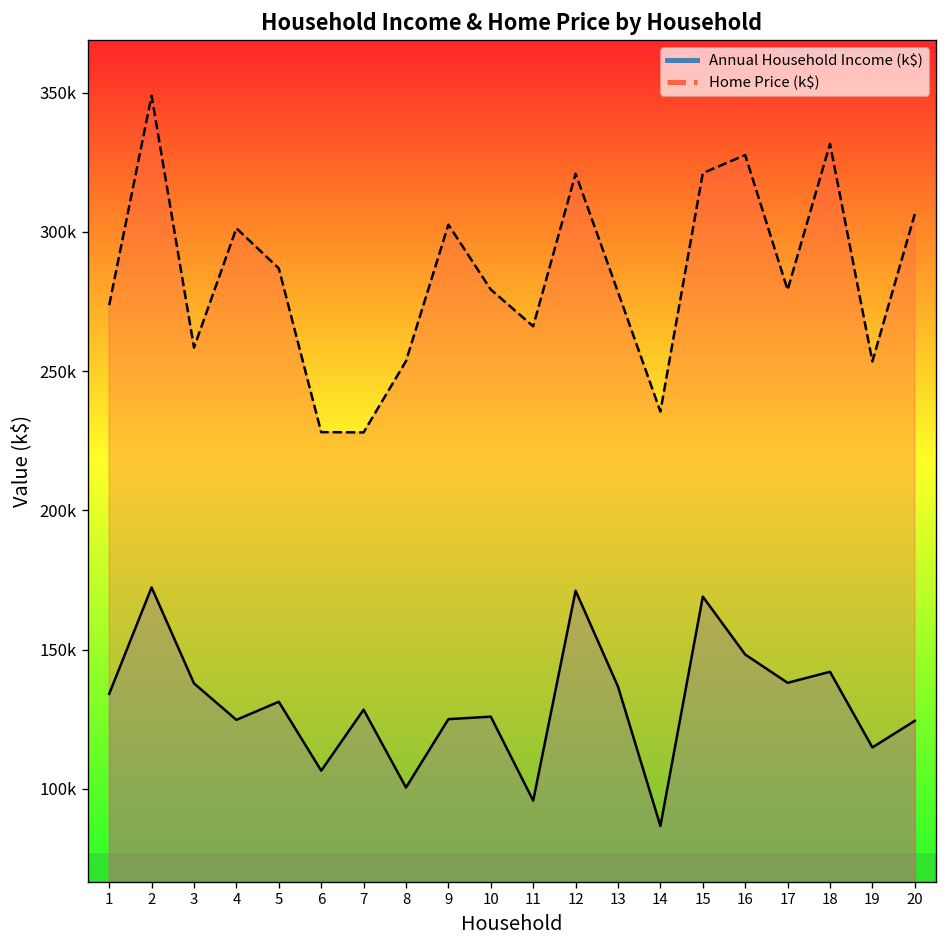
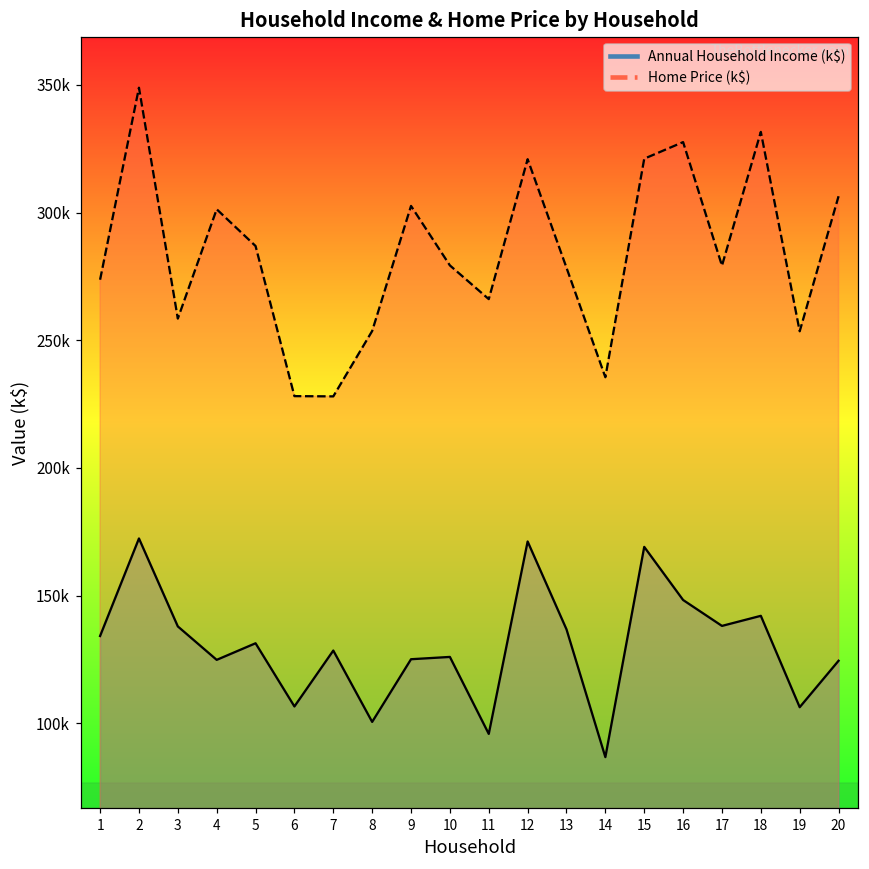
  {
    "Annual Household Income (k$)": {
      "1": 134000,
      "2": 172000,
      "3": 138000,
      "4": 125000,
      "5": 131000,
      "6": 107000,
      "7": 128000,
      "8": 101000,
      "9": 125000,
      "10": 126000,
      "11": 96000,
      "12": 171000,
      "13": 137000,
      "14": 87000,
      "15": 169000,
      "16": 148000,
      "17": 138000,
      "18": 142000,
-     "19": 115000,
+     "19": 106000,
      "20": 124000
    },
    "Home Price (k$)": {
      "1": 274000,
      "2": 349000,
      "3": 258000,
      "4": 301000,
      "5": 287000,
      "6": 228000,
      "7": 228000,
      "8": 254000,
      "9": 303000,
      "10": 279000,
      "11": 266000,
      "12": 321000,
      "13": 278000,
      "14": 236000,
      "15": 321000,
      "16": 328000,
      "17": 279000,
      "18": 332000,
      "19": 254000,
      "20": 306000
    }
  }
